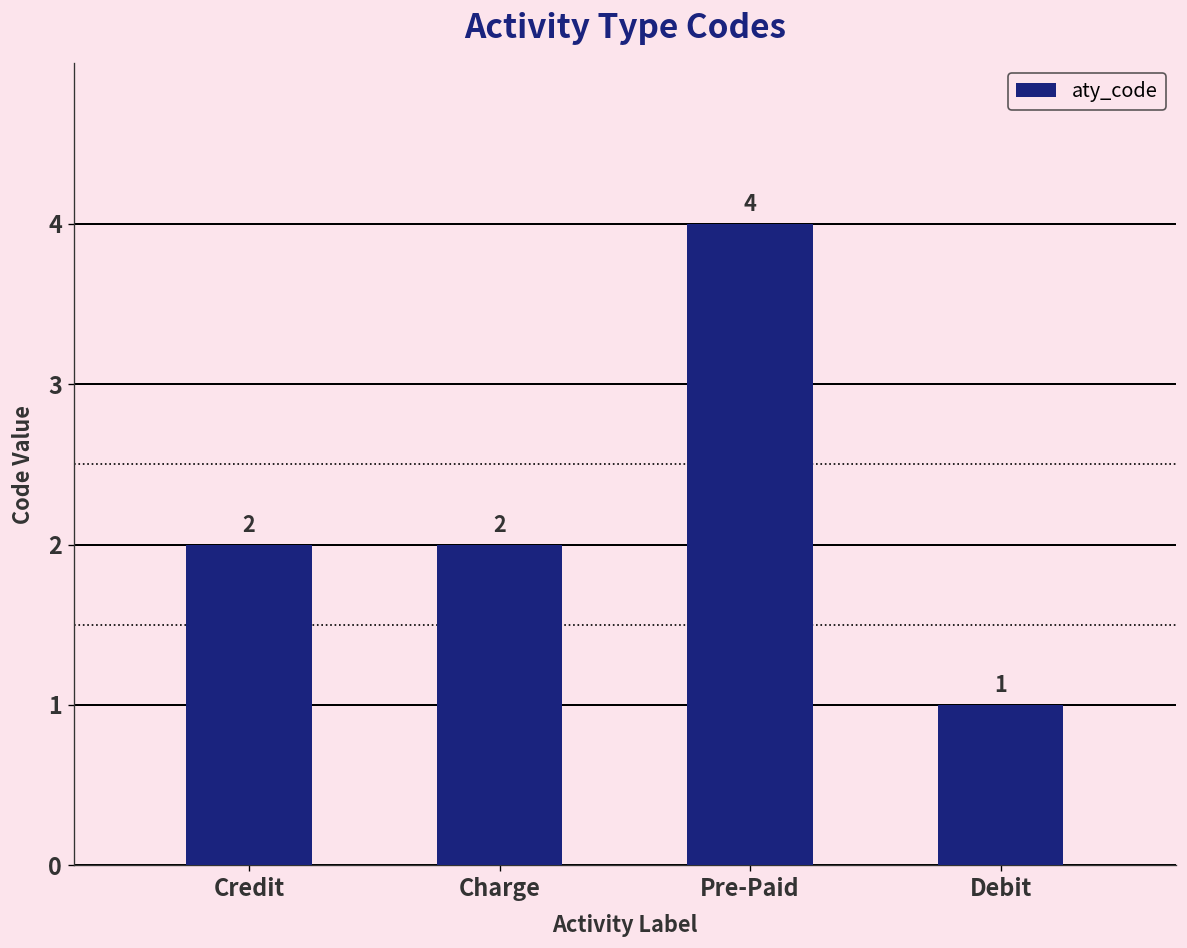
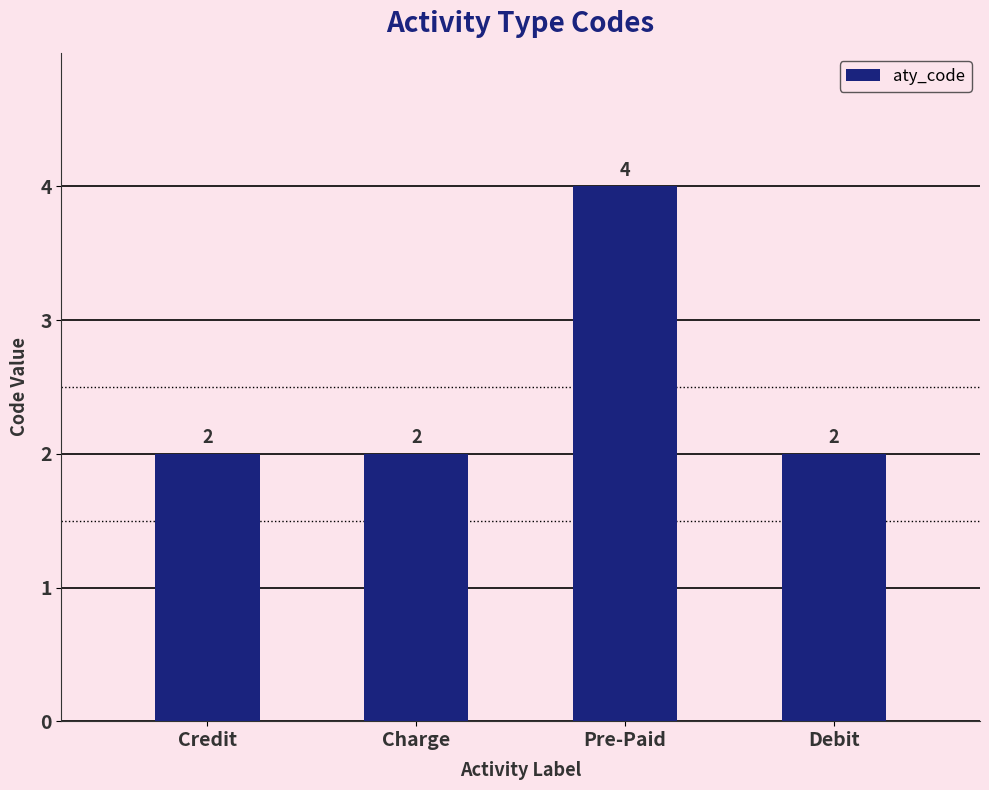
  {
    "Credit": 2,
    "Charge": 2,
    "Pre-Paid": 4,
-   "Debit": 1
+   "Debit": 2
  }
